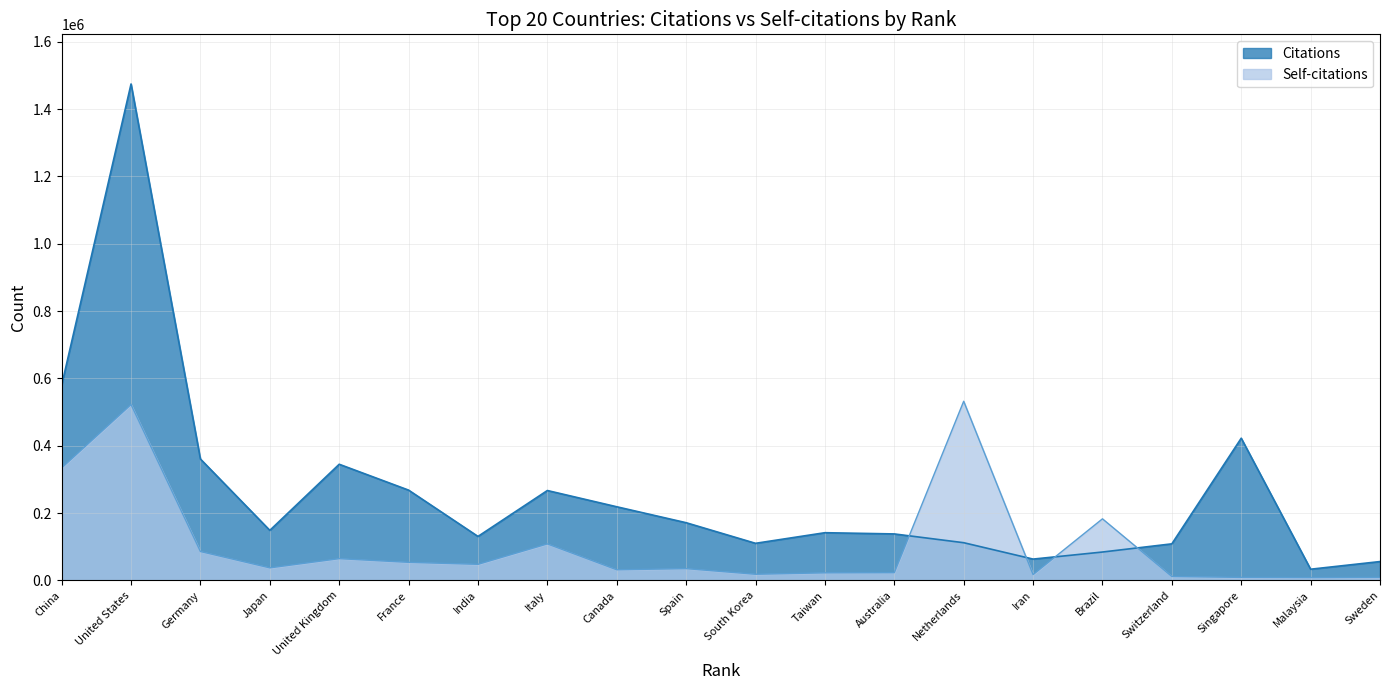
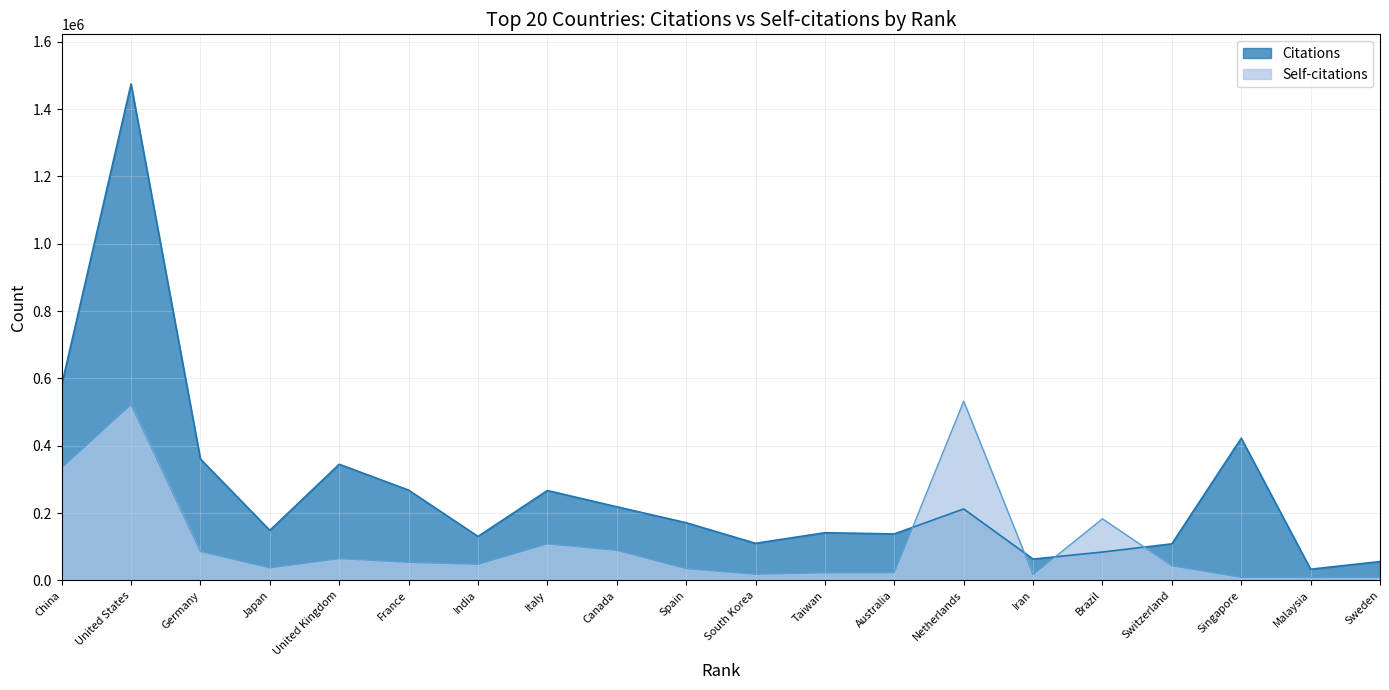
  {
    "Citations": {
      "China": 580000,
      "United States": 1470000,
      "Germany": 360000,
      "Japan": 150000,
      "United Kingdom": 340000,
      "France": 270000,
      "India": 130000,
      "Italy": 270000,
      "Canada": 220000,
      "Spain": 170000,
      "South Korea": 110000,
      "Taiwan": 140000,
      "Australia": 140000,
-     "Netherlands": 110000,
+     "Netherlands": 210000,
      "Iran": 60000,
      "Brazil": 80000,
      "Switzerland": 110000,
      "Singapore": 420000,
      "Malaysia": 30000,
      "Sweden": 60000
    },
    "Self-citations": {
      "China": 330000,
      "United States": 520000,
      "Germany": 90000,
      "Japan": 40000,
      "United Kingdom": 60000,
      "France": 50000,
      "India": 50000,
      "Italy": 110000,
-     "Canada": 30000,
+     "Canada": 90000,
      "Spain": 30000,
      "South Korea": 20000,
      "Taiwan": 20000,
      "Australia": 20000,
      "Netherlands": 530000,
      "Iran": 20000,
      "Brazil": 180000,
-     "Switzerland": 10000,
+     "Switzerland": 40000,
      "Singapore": 10000,
      "Malaysia": 10000,
      "Sweden": 10000
    }
  }
